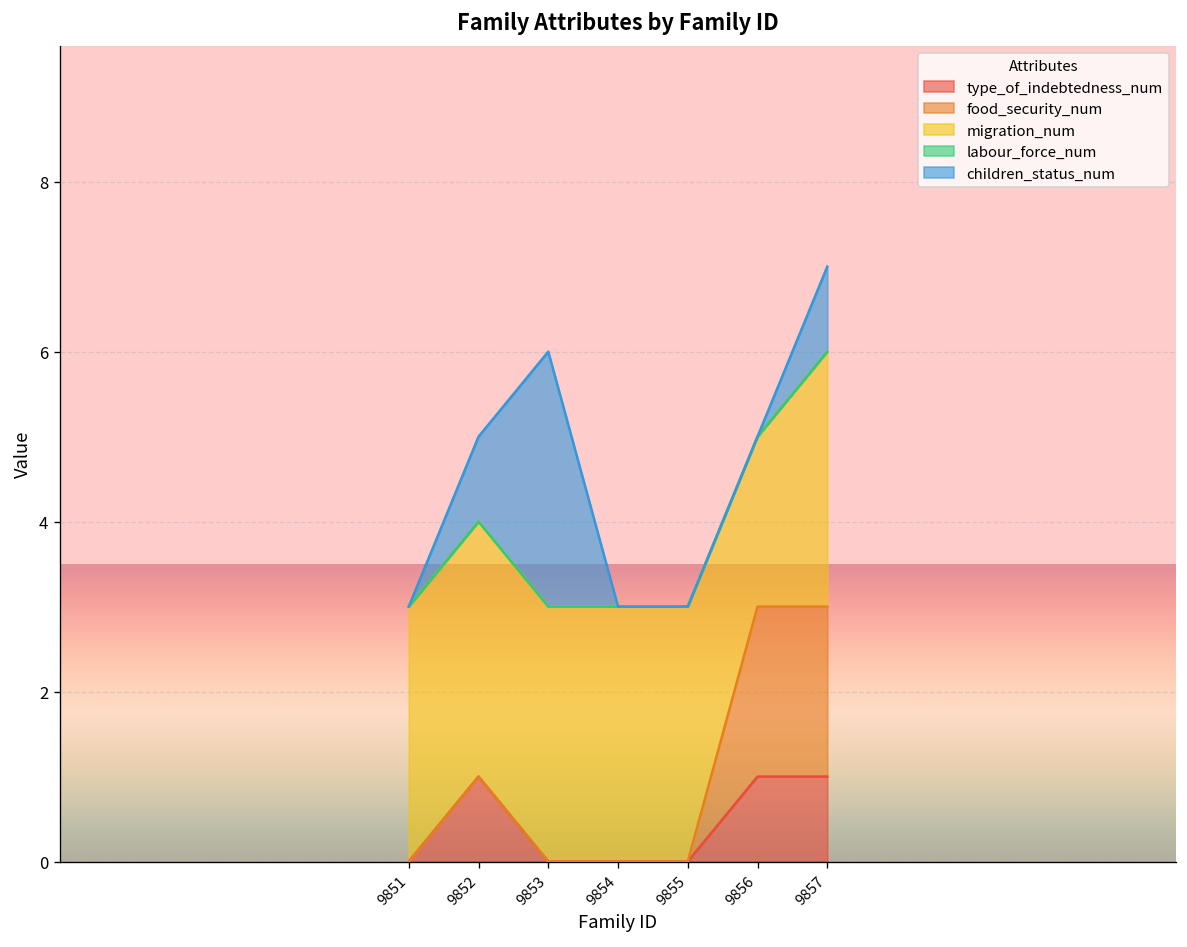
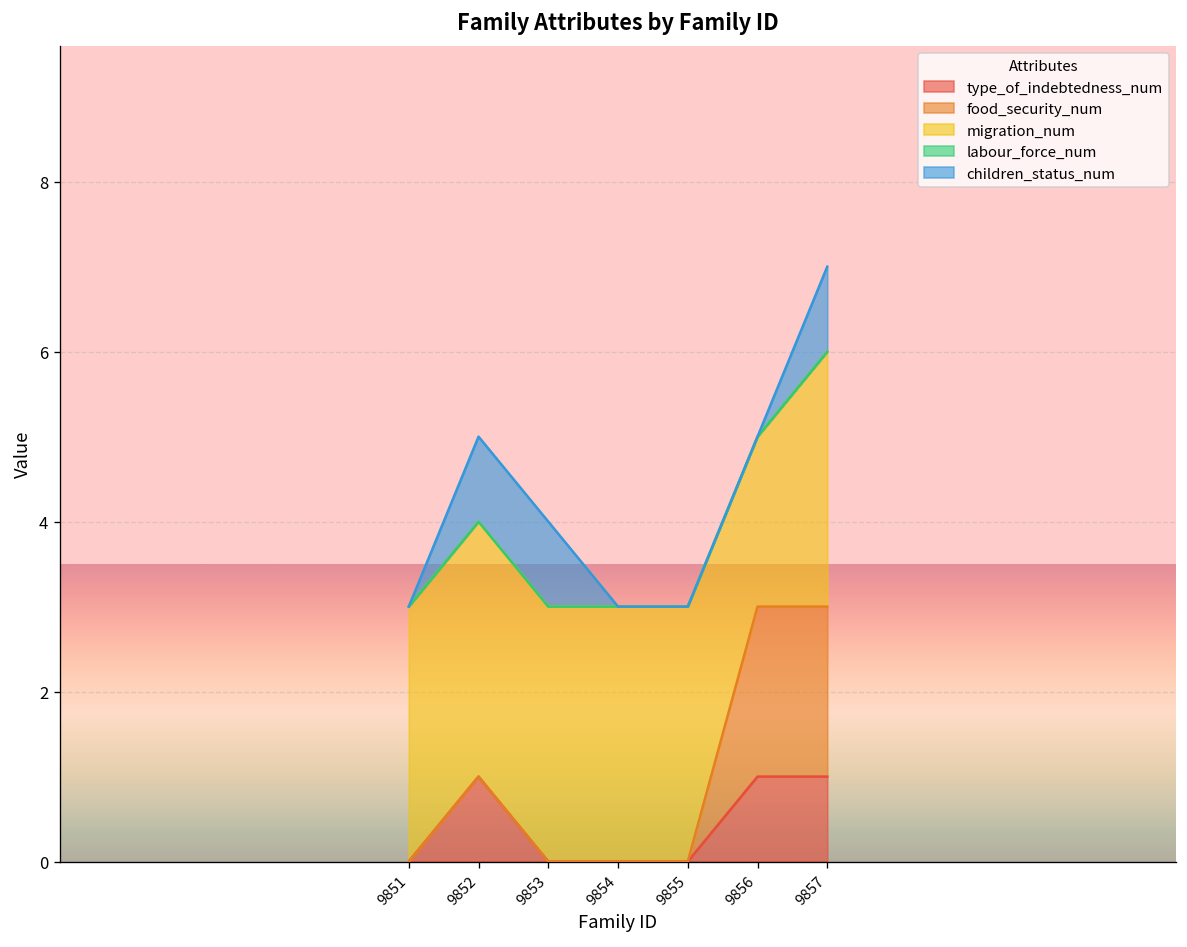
  {
    "children_status_num": {
      "9852": 1,
-     "9853": 3,
+     "9853": 1,
      "9857": 1
    }
  }
